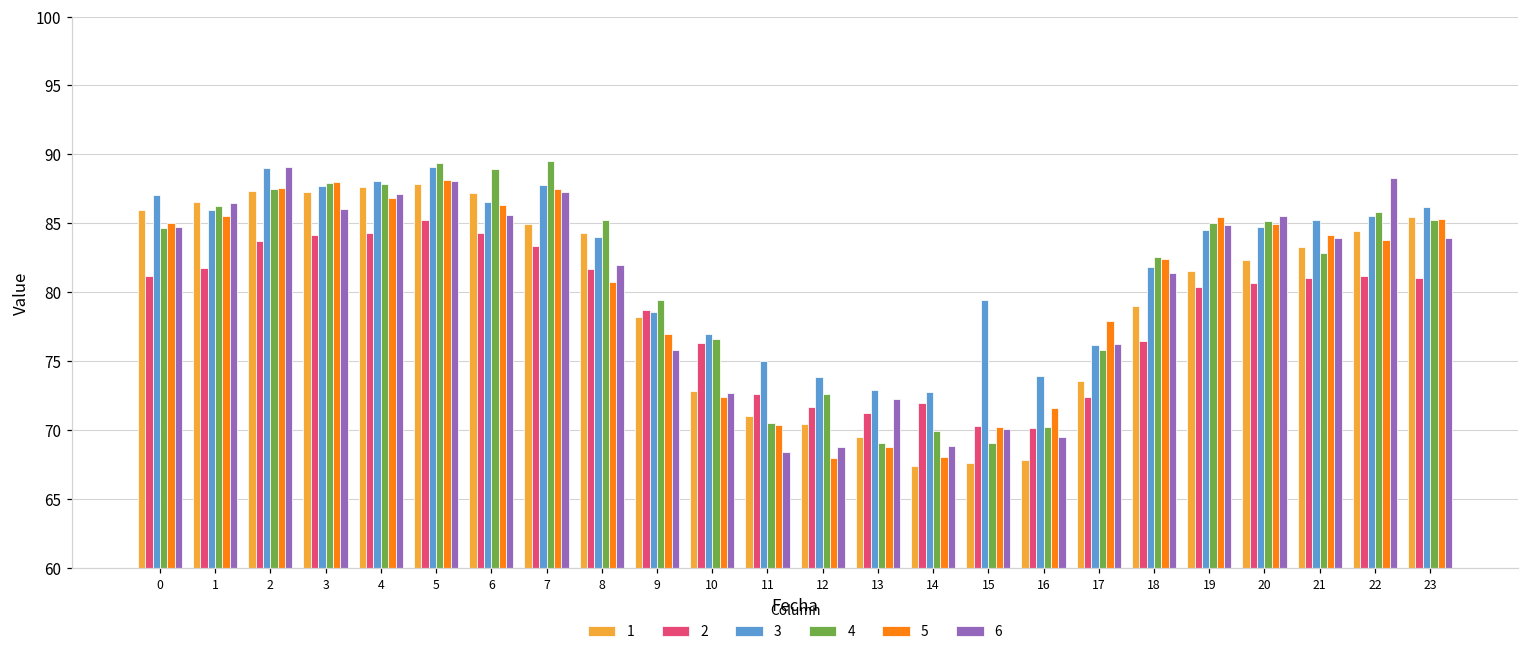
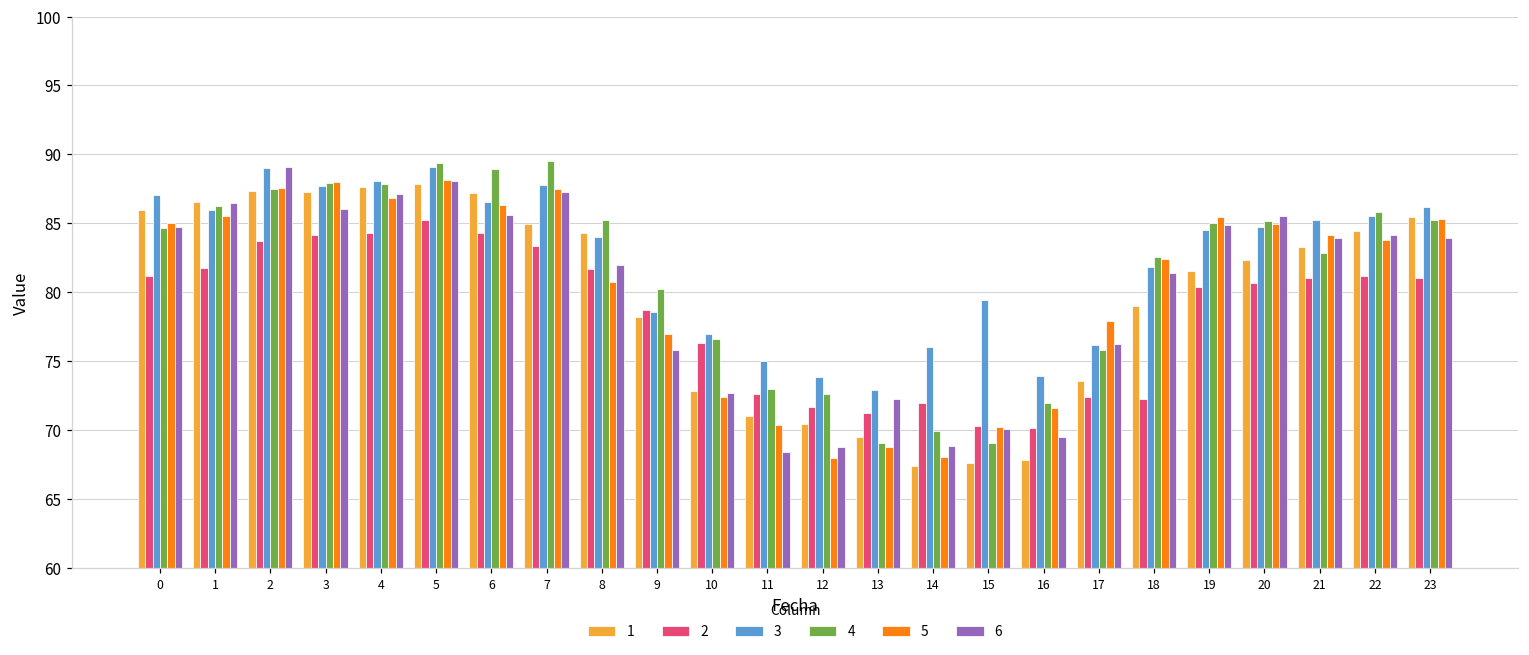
  {
    "2": {
      "0": 81.2,
      "1": 81.8,
      "2": 83.7,
      "3": 84.2,
      "4": 84.3,
      "5": 85.2,
      "6": 84.3,
      "7": 83.4,
      "8": 81.7,
      "9": 78.7,
      "10": 76.4,
      "11": 72.6,
      "12": 71.7,
      "13": 71.3,
      "14": 72.0,
      "15": 70.3,
      "16": 70.2,
      "17": 72.4,
-     "18": 76.5,
+     "18": 72.2,
      "19": 80.4,
      "20": 80.7,
      "21": 81.1,
      "22": 81.2,
      "23": 81.1
    },
    "3": {
      "0": 87.0,
      "1": 86.0,
      "2": 89.0,
      "3": 87.7,
      "4": 88.0,
      "5": 89.1,
      "6": 86.6,
      "7": 87.8,
      "8": 84.0,
      "9": 78.6,
      "10": 77.0,
      "11": 75.0,
      "12": 73.9,
      "13": 72.9,
-     "14": 72.7,
+     "14": 76.1,
      "15": 79.4,
      "16": 73.9,
      "17": 76.2,
      "18": 81.8,
      "19": 84.5,
      "20": 84.8,
      "21": 85.3,
      "22": 85.5,
      "23": 86.2
    },
    "4": {
      "0": 84.7,
      "1": 86.2,
      "2": 87.5,
      "3": 87.9,
      "4": 87.9,
      "5": 89.4,
      "6": 89.0,
      "7": 89.5,
      "8": 85.3,
-     "9": 79.4,
+     "9": 80.2,
      "10": 76.7,
-     "11": 70.5,
+     "11": 73.0,
      "12": 72.6,
      "13": 69.1,
      "14": 70.0,
      "15": 69.0,
-     "16": 70.2,
+     "16": 71.9,
      "17": 75.8,
      "18": 82.6,
      "19": 85.1,
      "20": 85.2,
      "21": 82.8,
      "22": 85.9,
      "23": 85.3
    },
    "6": {
      "0": 84.8,
      "1": 86.5,
      "2": 89.1,
      "3": 86.1,
      "4": 87.2,
      "5": 88.1,
      "6": 85.6,
      "7": 87.3,
      "8": 82.0,
      "9": 75.9,
      "10": 72.7,
      "11": 68.4,
      "12": 68.8,
      "13": 72.3,
      "14": 68.9,
      "15": 70.1,
      "16": 69.5,
      "17": 76.2,
      "18": 81.4,
      "19": 84.9,
      "20": 85.5,
      "21": 83.9,
-     "22": 88.3,
+     "22": 84.2,
      "23": 83.9
    }
  }
